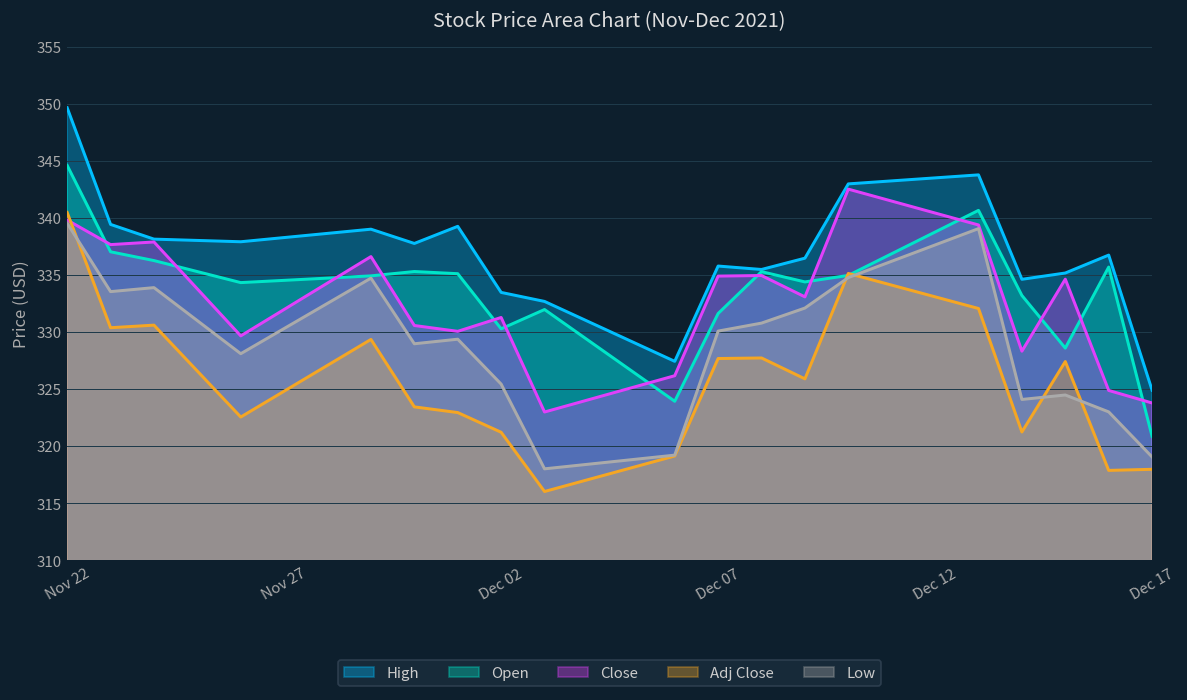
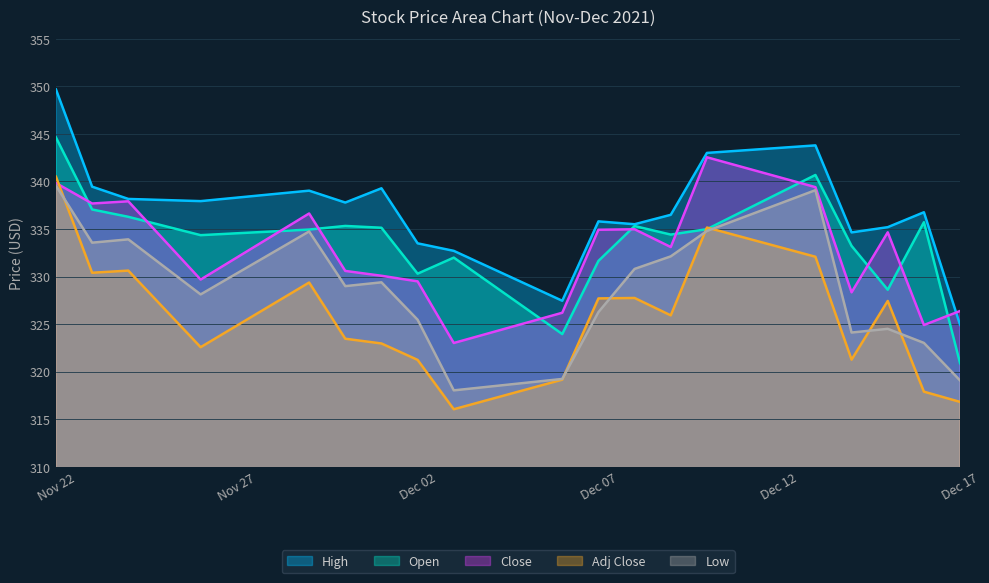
  {
    "Close": {
      "Nov 22": 340,
-     "Dec 02": 331,
+     "Dec 02": 329,
      "Dec 07": 335,
-     "Dec 17": 324
+     "Dec 17": 326
    },
    "Adj Close": {
      "Nov 22": 340,
      "Dec 02": 321,
      "Dec 07": 328,
-     "Dec 17": 318
+     "Dec 17": 317
    },
    "Low": {
      "Nov 22": 340,
      "Dec 02": 325,
-     "Dec 07": 330,
+     "Dec 07": 326,
      "Dec 17": 319
    }
  }
